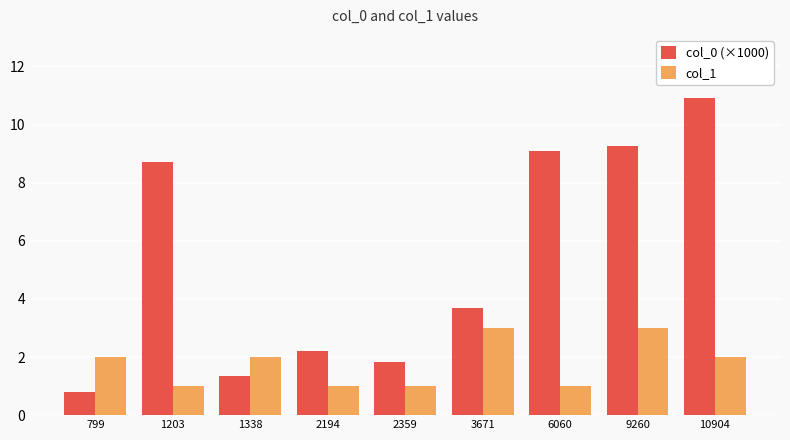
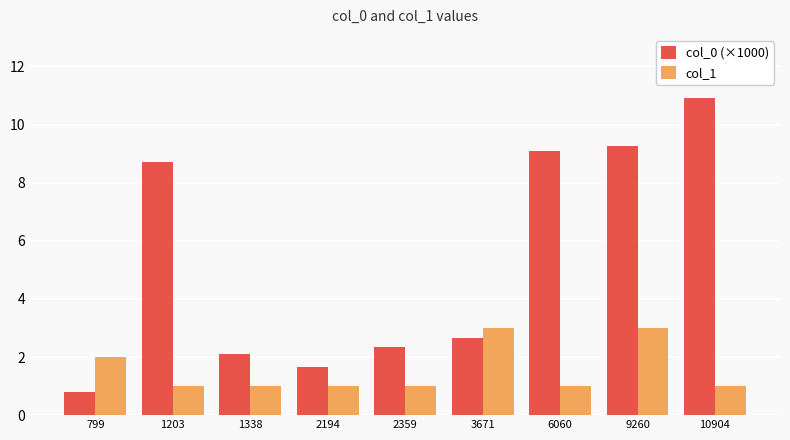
  {
    "col_0 (×1000)": {
      "799": 0.8,
      "1203": 8.7,
-     "1338": 1.3,
-     "2194": 2.2,
-     "2359": 1.8,
-     "3671": 3.7,
+     "1338": 2.1,
+     "2194": 1.7,
+     "2359": 2.4,
+     "3671": 2.6,
      "6060": 9.1,
      "9260": 9.3,
      "10904": 10.9
    },
    "col_1": {
      "799": 2,
      "1203": 1,
-     "1338": 2,
+     "1338": 1,
      "2194": 1,
      "2359": 1,
      "3671": 3,
      "6060": 1,
      "9260": 3,
-     "10904": 2
+     "10904": 1
    }
  }
